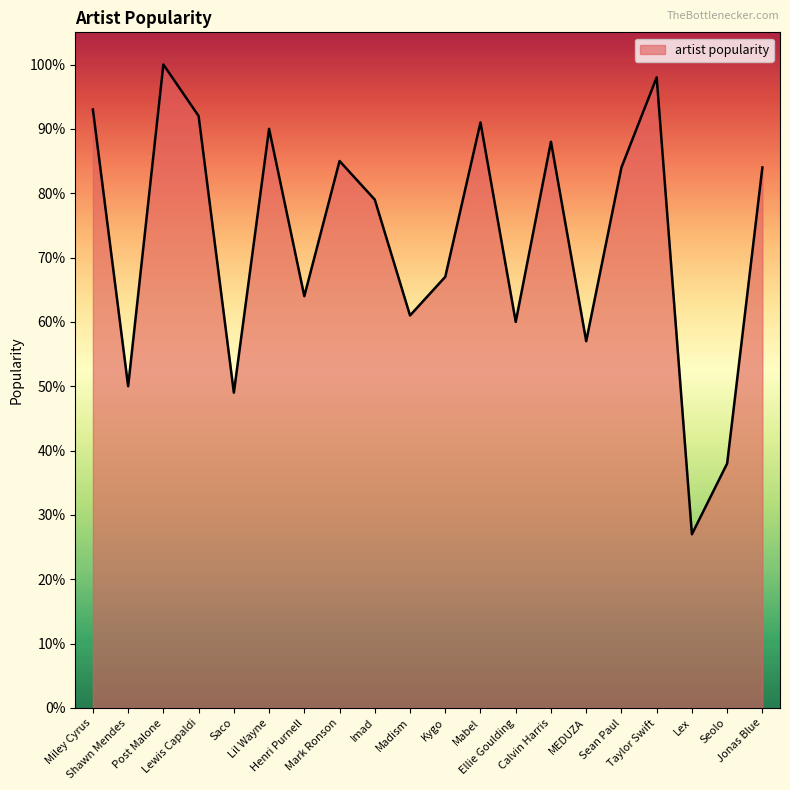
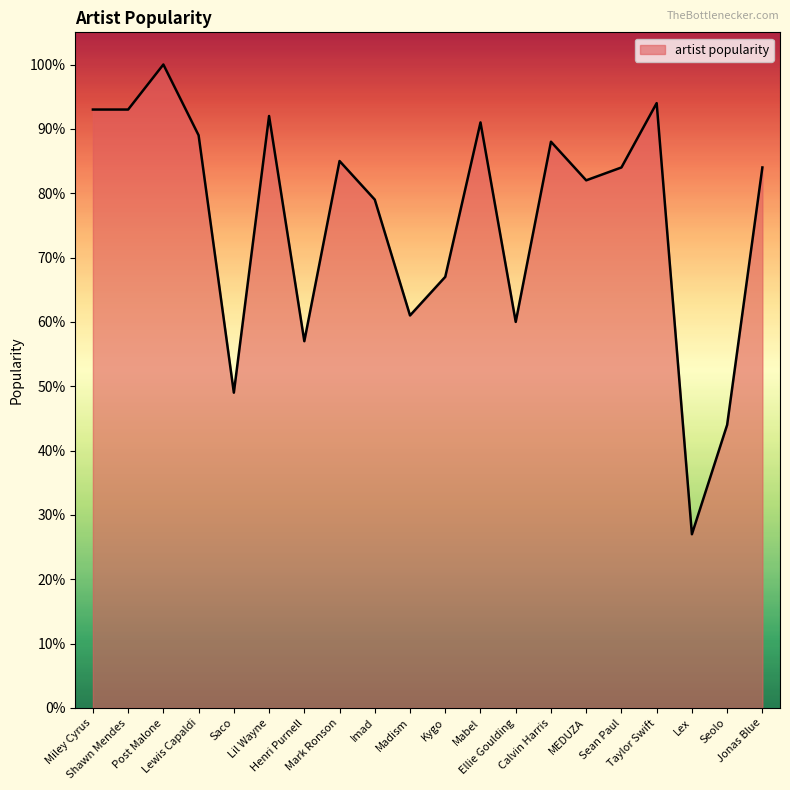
  {
    "Miley Cyrus": "93%",
-   "Shawn Mendes": "50%",
+   "Shawn Mendes": "93%",
    "Post Malone": "100%",
-   "Lewis Capaldi": "92%",
+   "Lewis Capaldi": "89%",
    "Saco": "49%",
-   "Lil Wayne": "90%",
-   "Henri Purnell": "64%",
+   "Lil Wayne": "92%",
+   "Henri Purnell": "57%",
    "Mark Ronson": "85%",
    "Imad": "79%",
    "Madism": "61%",
    "Kygo": "67%",
    "Mabel": "91%",
    "Ellie Goulding": "60%",
    "Calvin Harris": "88%",
-   "MEDUZA": "57%",
+   "MEDUZA": "82%",
    "Sean Paul": "84%",
-   "Taylor Swift": "98%",
+   "Taylor Swift": "94%",
    "Lex": "27%",
-   "Seolo": "38%",
+   "Seolo": "44%",
    "Jonas Blue": "84%"
  }
